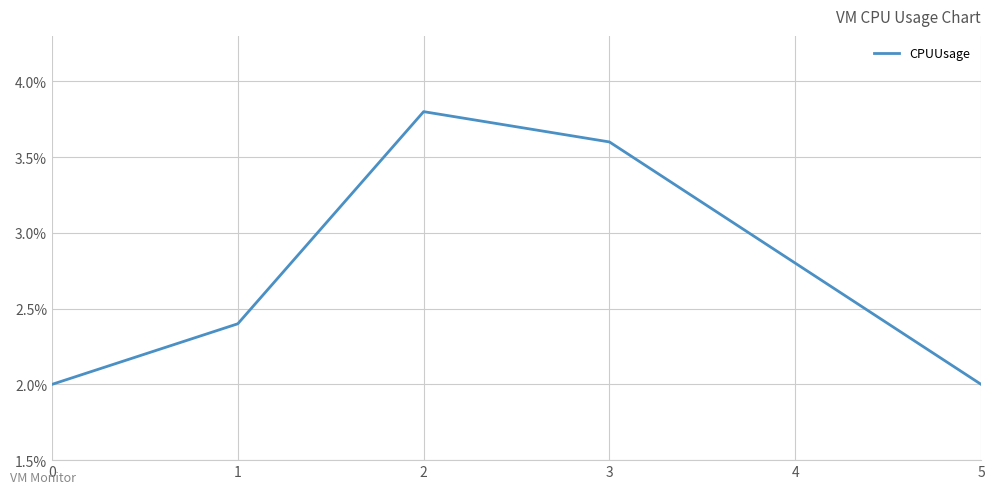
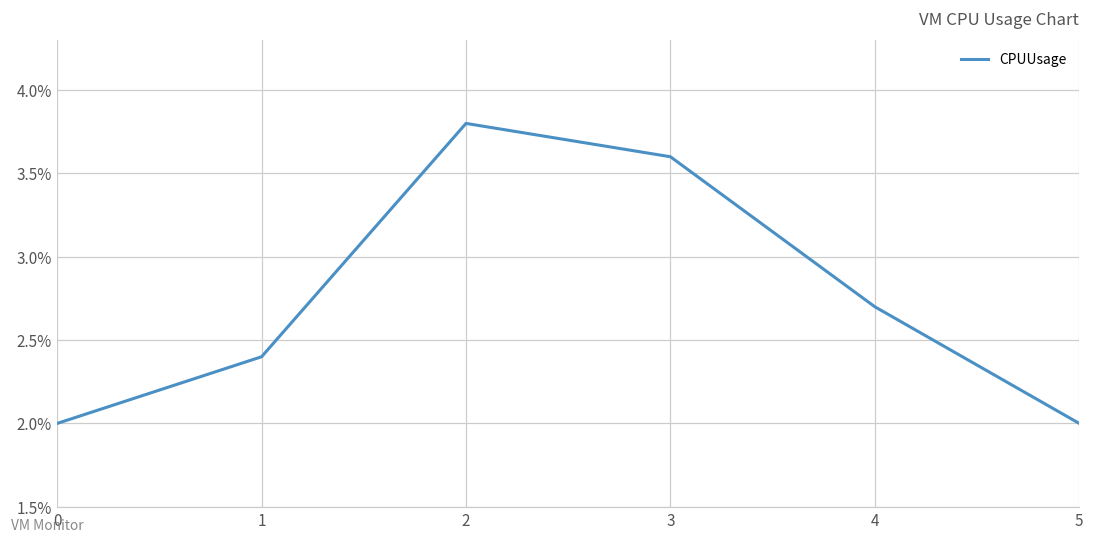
  {
    "0": "2.0%",
    "1": "2.4%",
    "2": "3.8%",
    "3": "3.6%",
-   "4": "2.8%",
+   "4": "2.7%",
    "5": "2.0%"
  }
